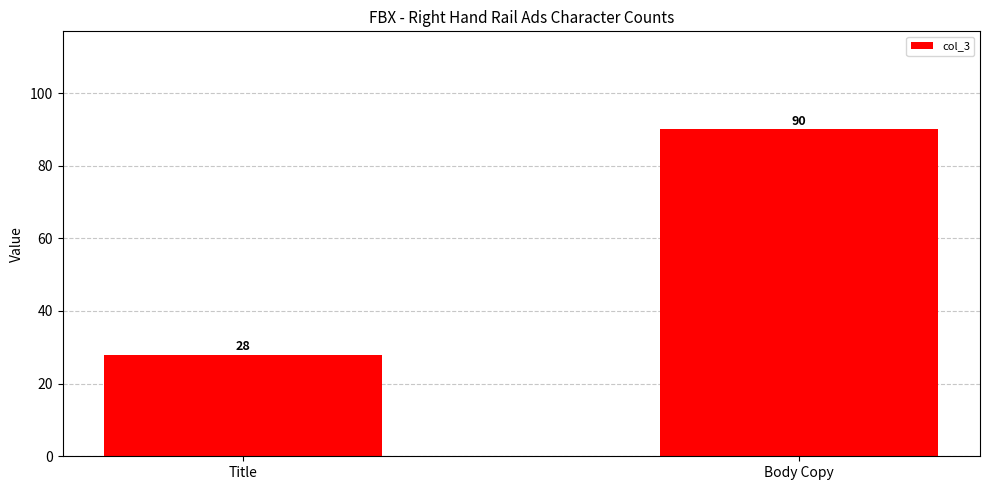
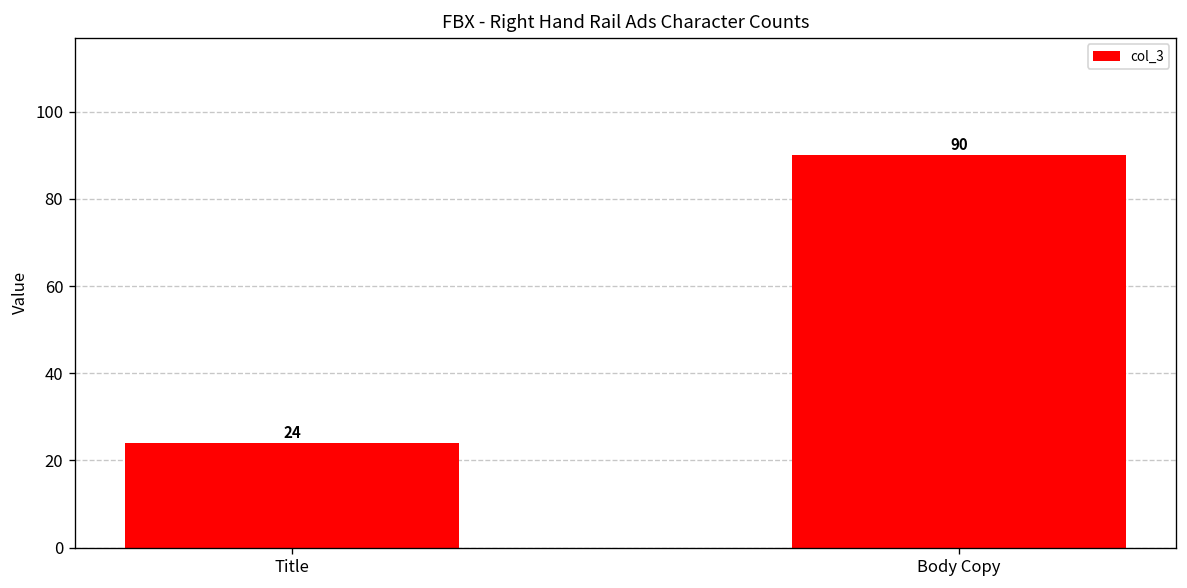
  {
-   "Title": 28,
+   "Title": 24,
    "Body Copy": 90
  }
